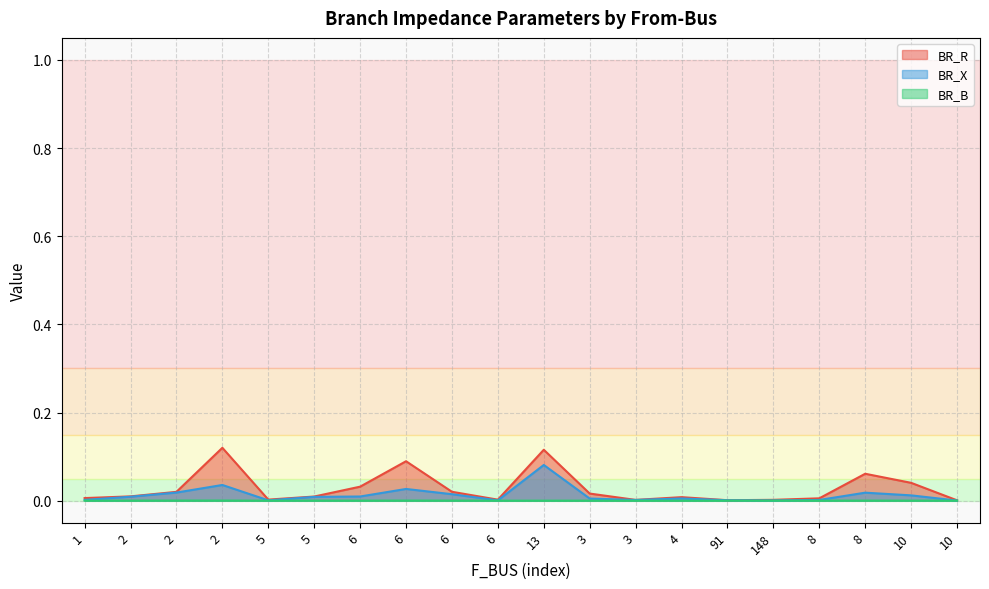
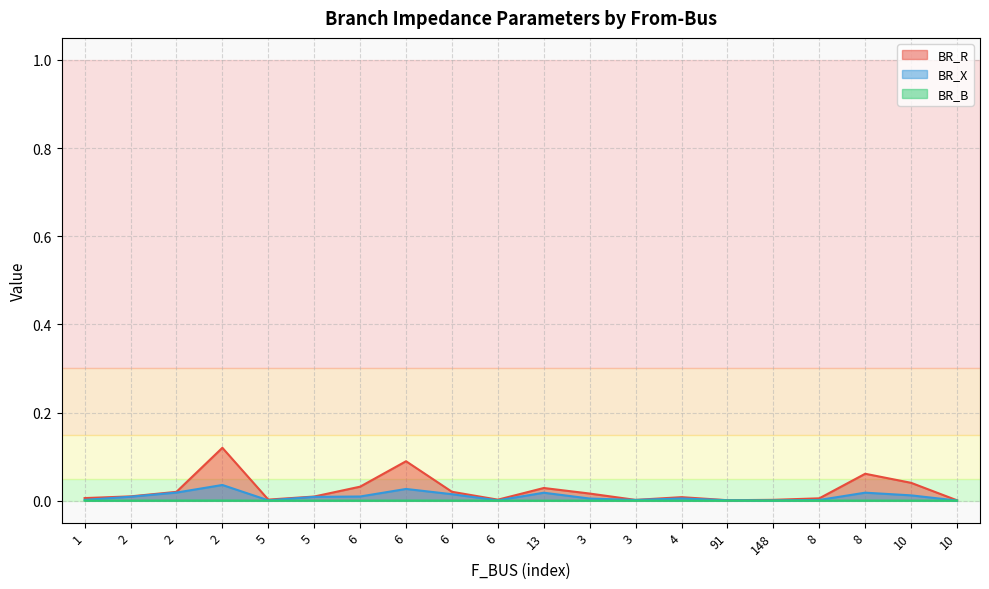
  {
    "BR_R": {
-     "13": 0.12
+     "13": 0.03
    },
    "BR_X": {
-     "13": 0.08
+     "13": 0.02
    },
    "BR_B": {
      "13": 0.00
    }
  }
